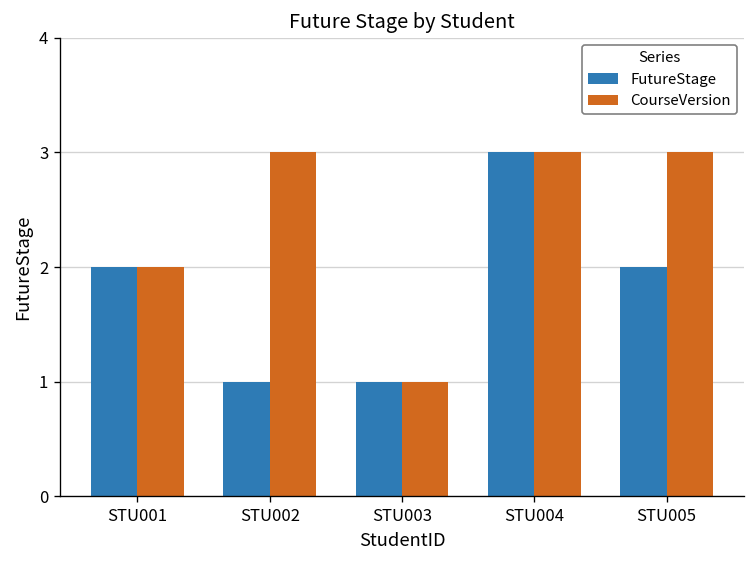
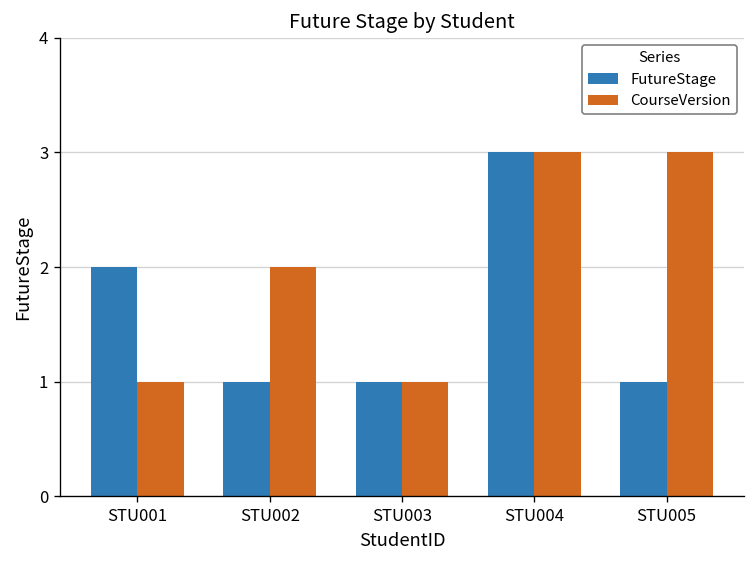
  {
    "FutureStage": {
      "STU001": 2,
      "STU002": 1,
      "STU003": 1,
      "STU004": 3,
-     "STU005": 2
+     "STU005": 1
    },
    "CourseVersion": {
-     "STU001": 2,
-     "STU002": 3,
+     "STU001": 1,
+     "STU002": 2,
      "STU003": 1,
      "STU004": 3,
      "STU005": 3
    }
  }
